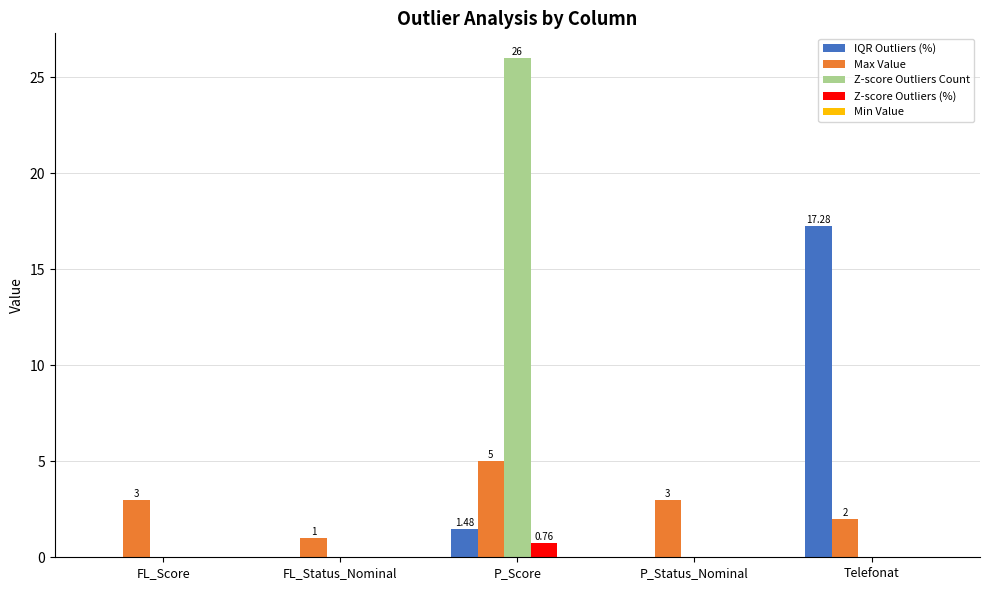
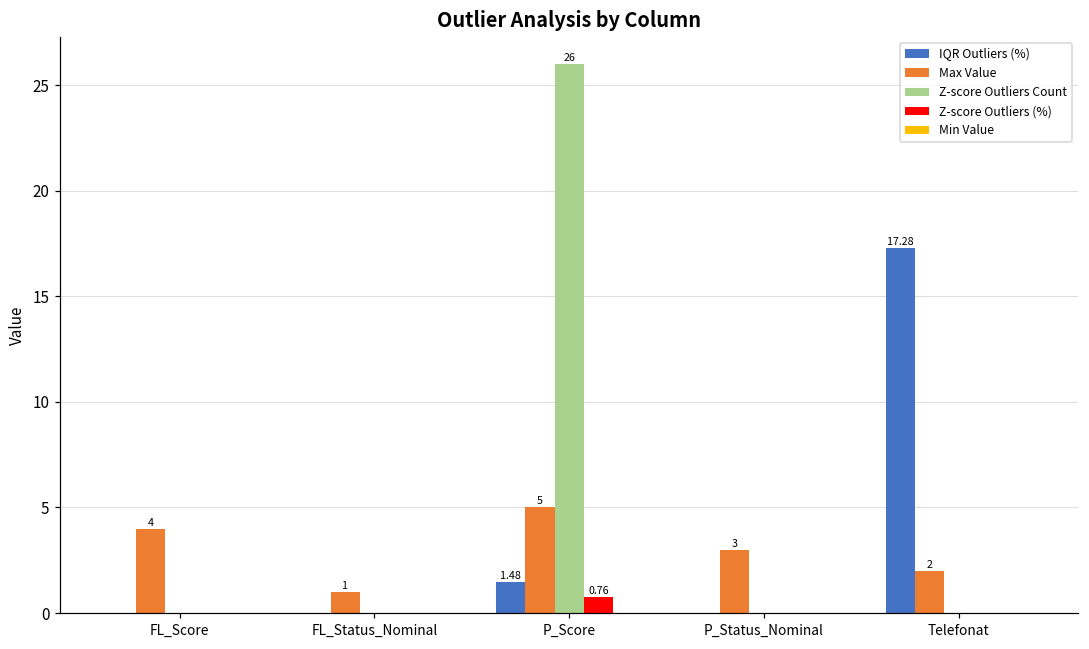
  {
    "IQR Outliers (%)": {
      "P_Score": 1.48,
      "Telefonat": 17.28
    },
    "Max Value": {
-     "FL_Score": 3,
+     "FL_Score": 4,
      "FL_Status_Nominal": 1,
      "P_Score": 5,
      "P_Status_Nominal": 3,
      "Telefonat": 2
    },
    "Z-score Outliers Count": {
      "P_Score": 26
    },
    "Z-score Outliers (%)": {
      "P_Score": 0.76
    },
    "Min Value": {
      "FL_Score": 0.0,
      "FL_Status_Nominal": 0.0,
      "P_Score": 0.0,
      "P_Status_Nominal": 0.0,
      "Telefonat": 0.0
    }
  }
